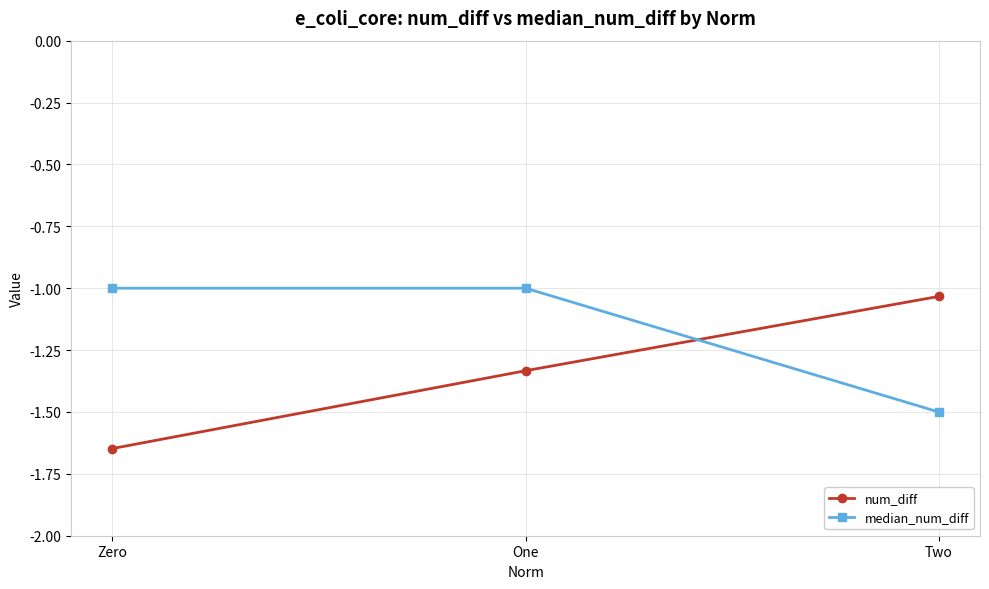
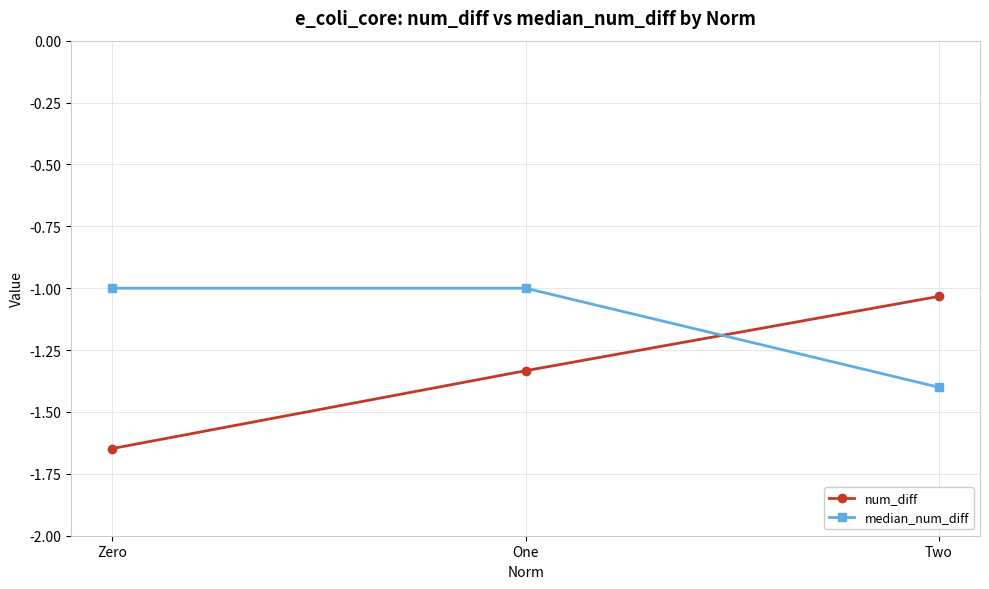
  {
    "num_diff": {
      "Zero": -1.65,
      "One": -1.33,
      "Two": -1.03
    },
    "median_num_diff": {
      "Zero": -1.0,
      "One": -1.0,
-     "Two": -1.5
+     "Two": -1.4
    }
  }
